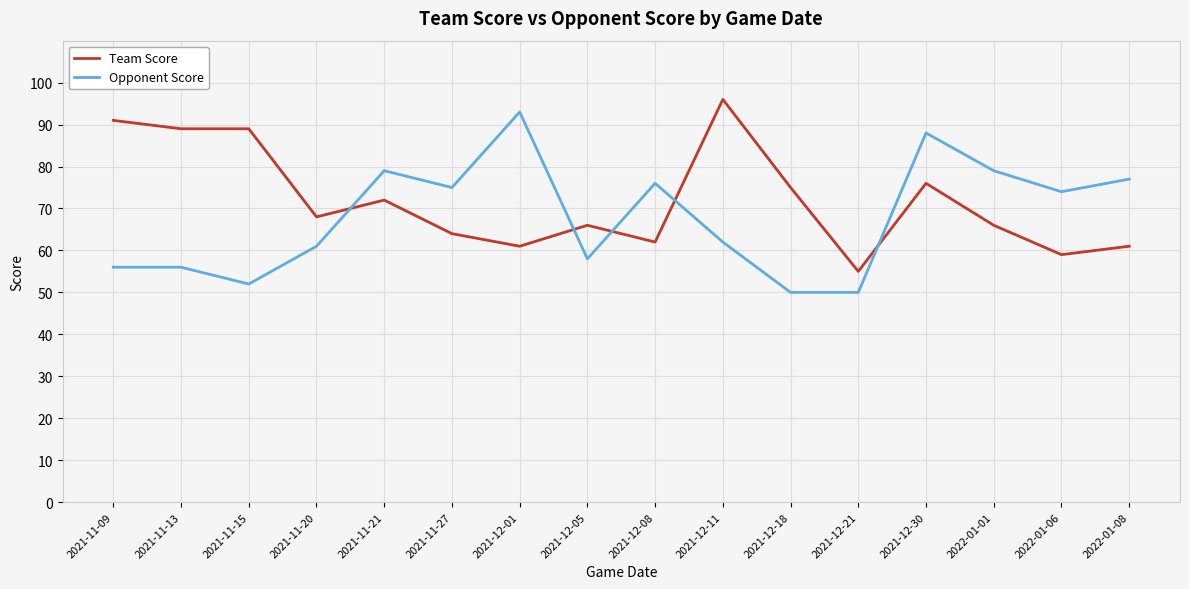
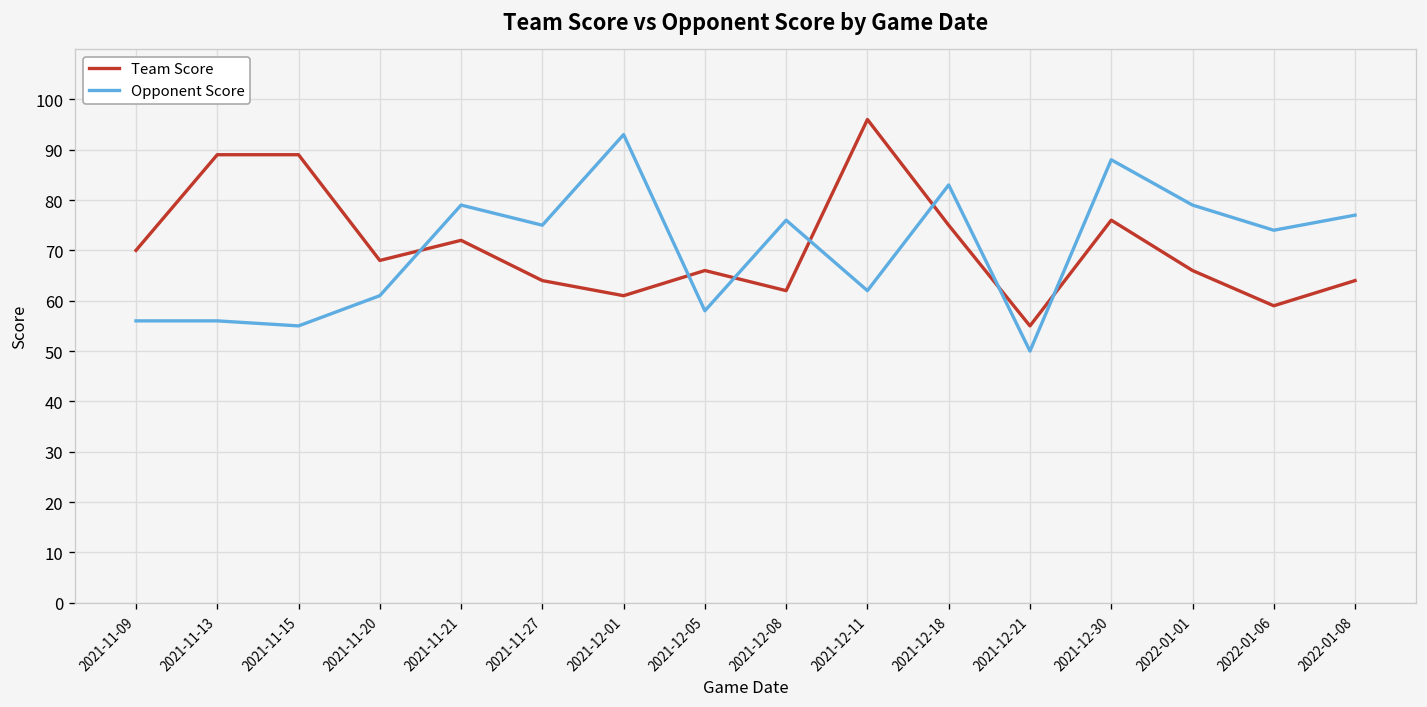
  {
    "Team Score": {
-     "2021-11-09": 91,
+     "2021-11-09": 70,
      "2021-11-13": 89,
      "2021-11-15": 89,
      "2021-11-20": 68,
      "2021-11-21": 72,
      "2021-11-27": 64,
      "2021-12-01": 61,
      "2021-12-05": 66,
      "2021-12-08": 62,
      "2021-12-11": 96,
      "2021-12-18": 75,
      "2021-12-21": 55,
      "2021-12-30": 76,
      "2022-01-01": 66,
      "2022-01-06": 59,
-     "2022-01-08": 61
+     "2022-01-08": 64
    },
    "Opponent Score": {
      "2021-11-09": 56,
      "2021-11-13": 56,
-     "2021-11-15": 52,
+     "2021-11-15": 55,
      "2021-11-20": 61,
      "2021-11-21": 79,
      "2021-11-27": 75,
      "2021-12-01": 93,
      "2021-12-05": 58,
      "2021-12-08": 76,
      "2021-12-11": 62,
-     "2021-12-18": 50,
+     "2021-12-18": 83,
      "2021-12-21": 50,
      "2021-12-30": 88,
      "2022-01-01": 79,
      "2022-01-06": 74,
      "2022-01-08": 77
    }
  }
